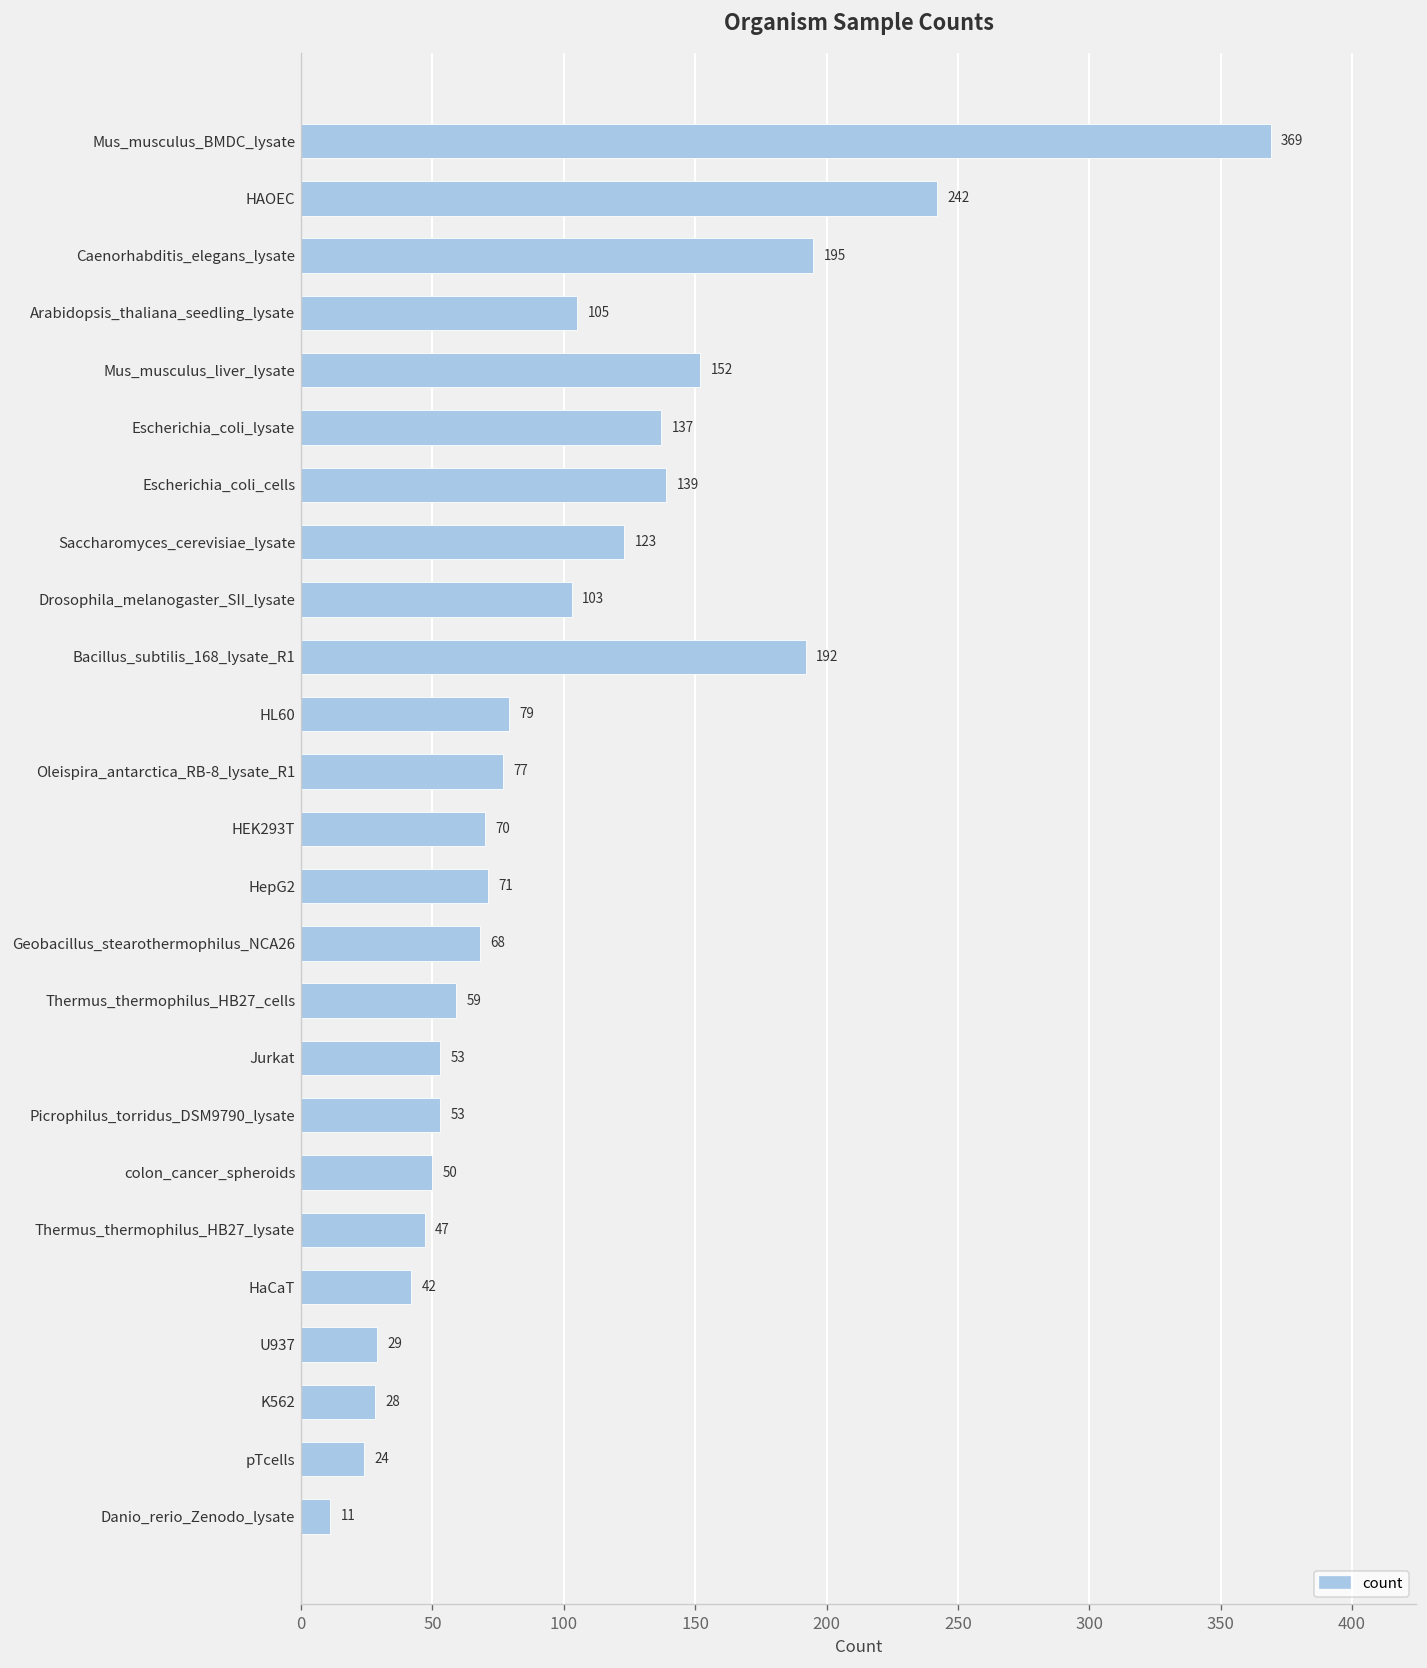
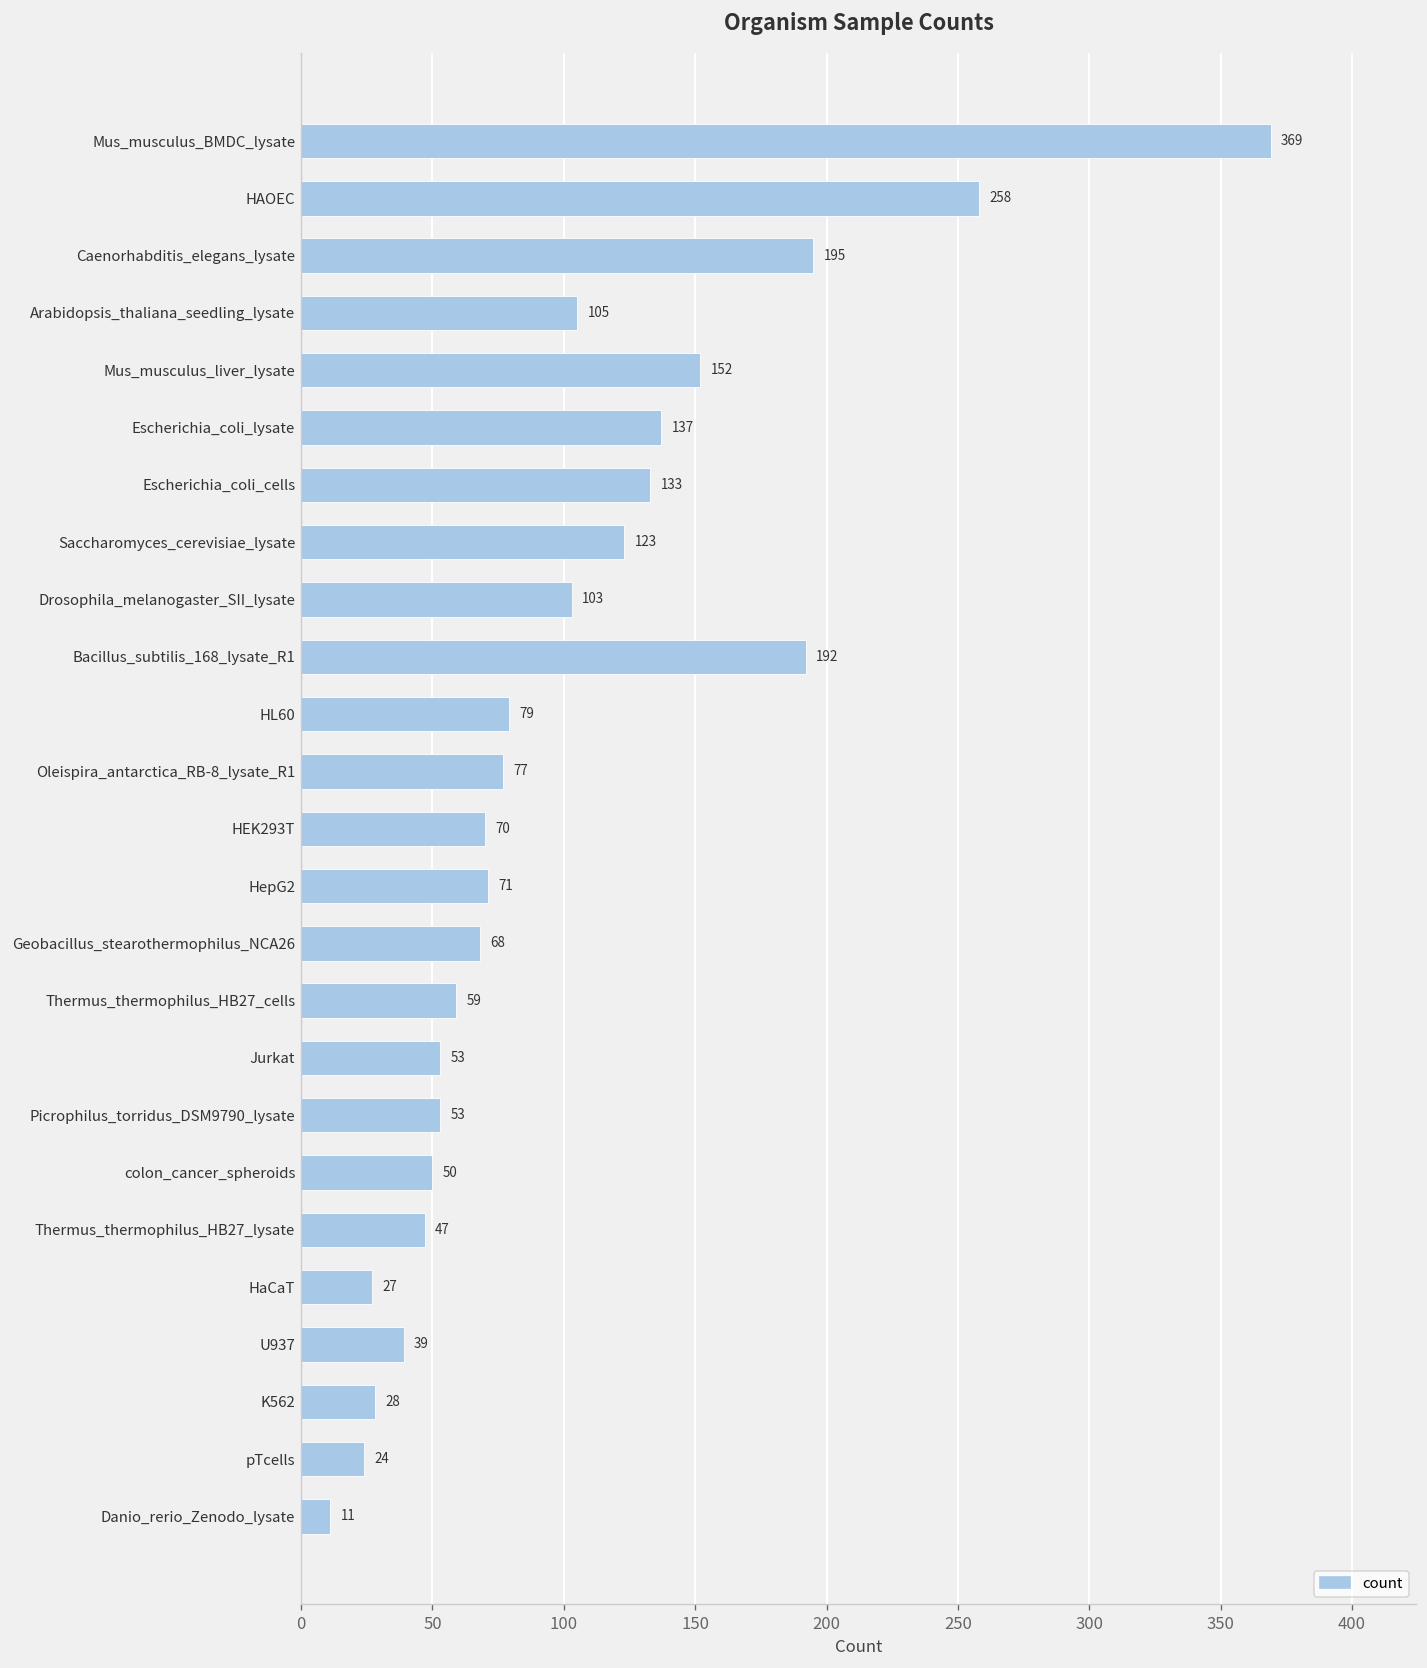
  {
    "Mus_musculus_BMDC_lysate": 369,
-   "HAOEC": 242,
+   "HAOEC": 258,
    "Caenorhabditis_elegans_lysate": 195,
    "Arabidopsis_thaliana_seedling_lysate": 105,
    "Mus_musculus_liver_lysate": 152,
    "Escherichia_coli_lysate": 137,
-   "Escherichia_coli_cells": 139,
+   "Escherichia_coli_cells": 133,
    "Saccharomyces_cerevisiae_lysate": 123,
    "Drosophila_melanogaster_SII_lysate": 103,
    "Bacillus_subtilis_168_lysate_R1": 192,
    "HL60": 79,
    "Oleispira_antarctica_RB-8_lysate_R1": 77,
    "HEK293T": 70,
    "HepG2": 71,
    "Geobacillus_stearothermophilus_NCA26": 68,
    "Thermus_thermophilus_HB27_cells": 59,
    "Jurkat": 53,
    "Picrophilus_torridus_DSM9790_lysate": 53,
    "colon_cancer_spheroids": 50,
    "Thermus_thermophilus_HB27_lysate": 47,
-   "HaCaT": 42,
-   "U937": 29,
+   "HaCaT": 27,
+   "U937": 39,
    "K562": 28,
    "pTcells": 24,
    "Danio_rerio_Zenodo_lysate": 11
  }
